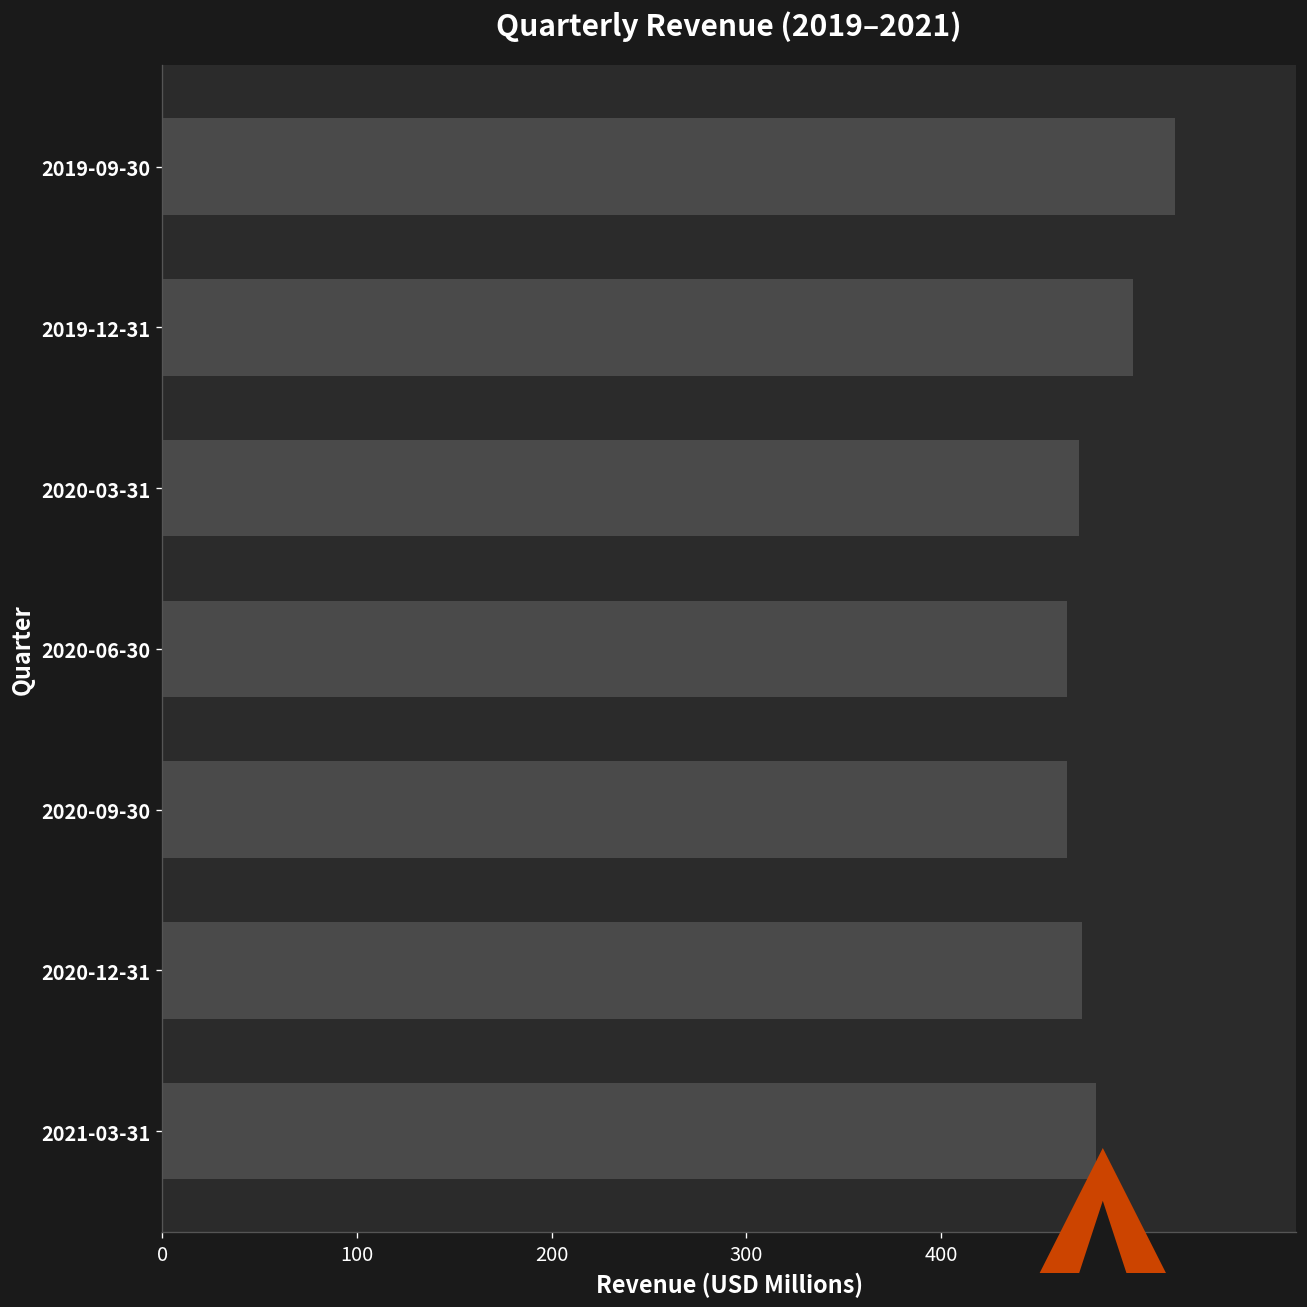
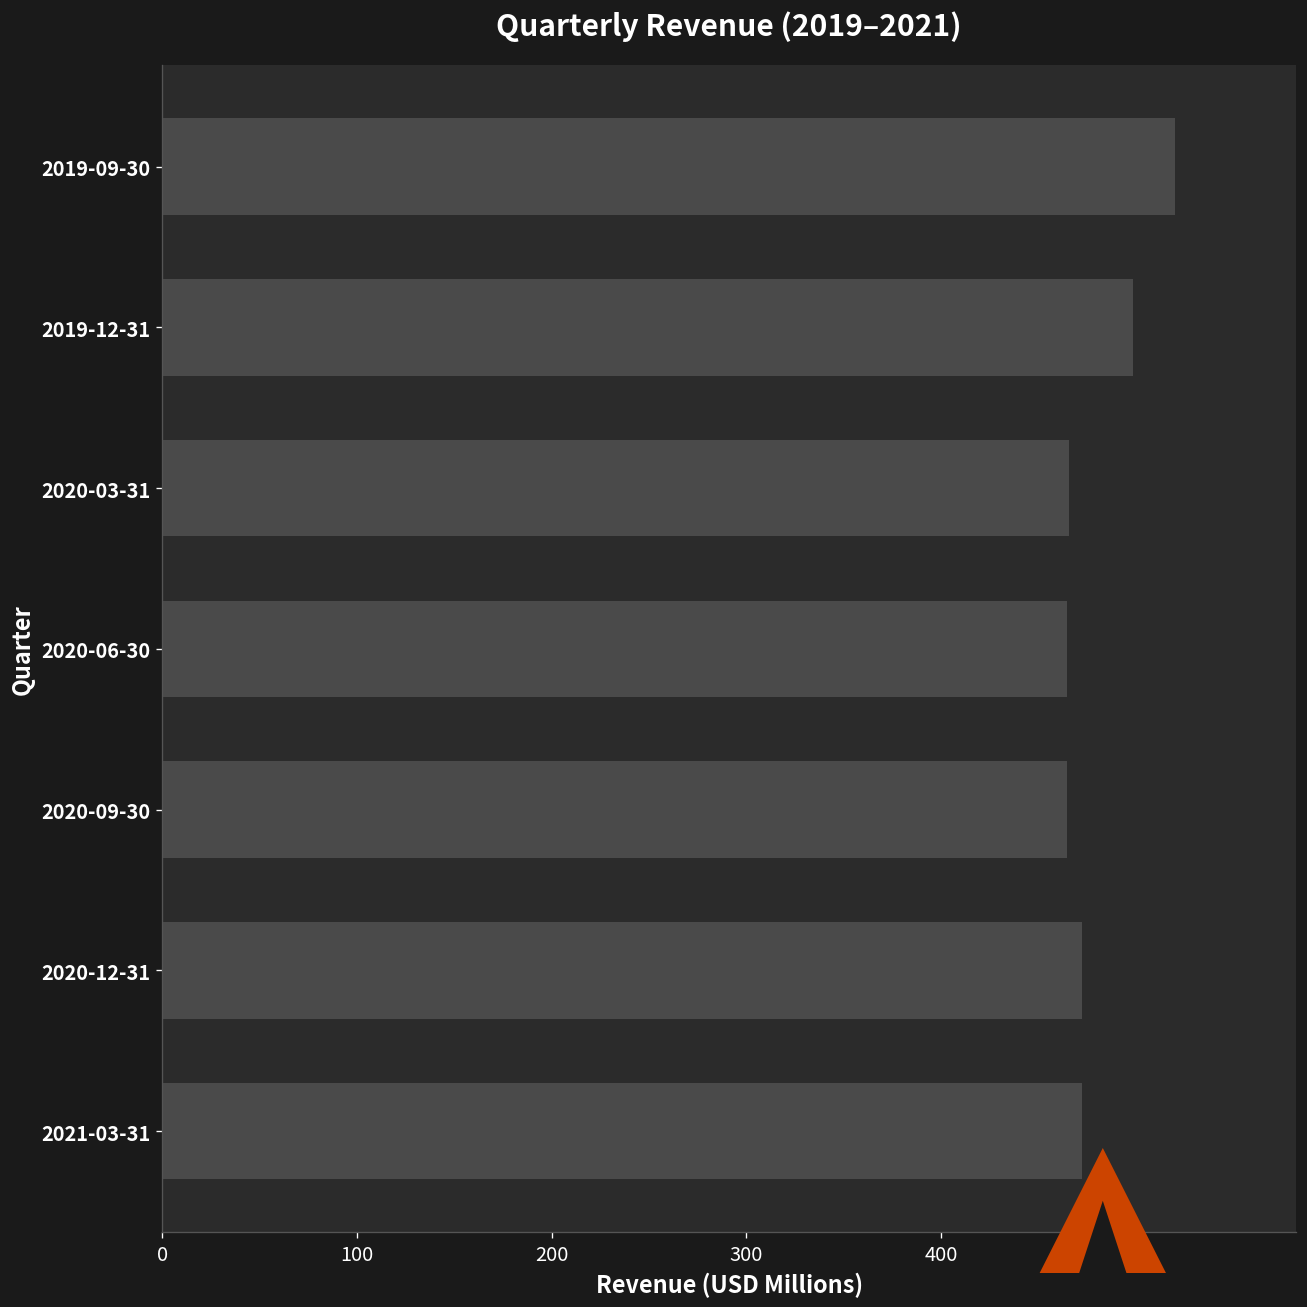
  {
    "2019-09-30": 520,
    "2019-12-31": 499,
-   "2020-03-31": 471,
+   "2020-03-31": 466,
    "2020-06-30": 465,
    "2020-09-30": 465,
    "2020-12-31": 472,
-   "2021-03-31": 480
+   "2021-03-31": 472
  }
